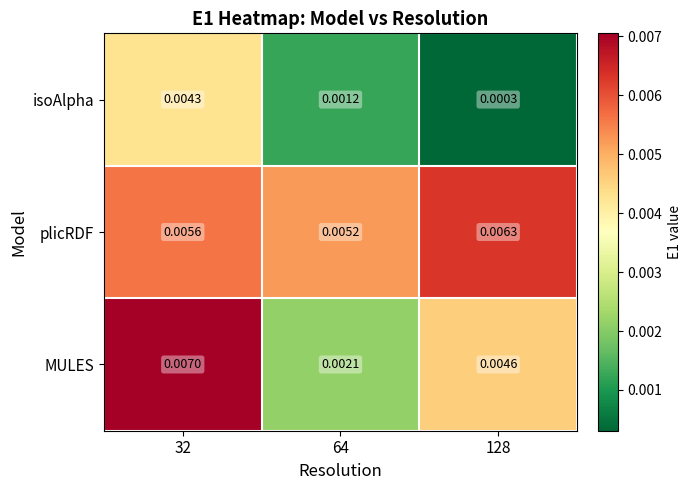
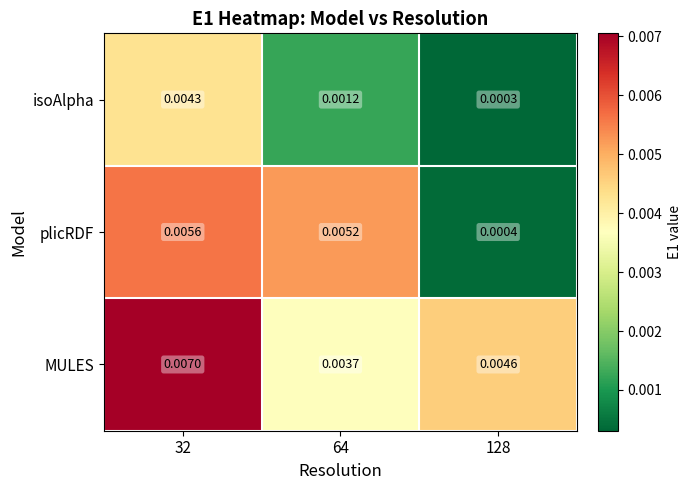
  {
    "plicRDF": {
-     "128": 0.0063
+     "128": 0.0004
    },
    "MULES": {
-     "64": 0.0021
+     "64": 0.0037
    }
  }
